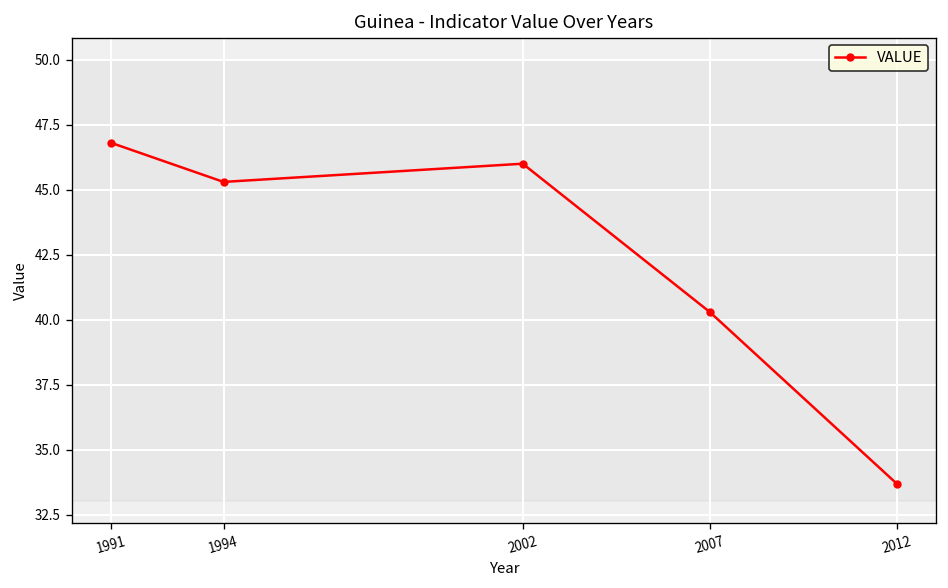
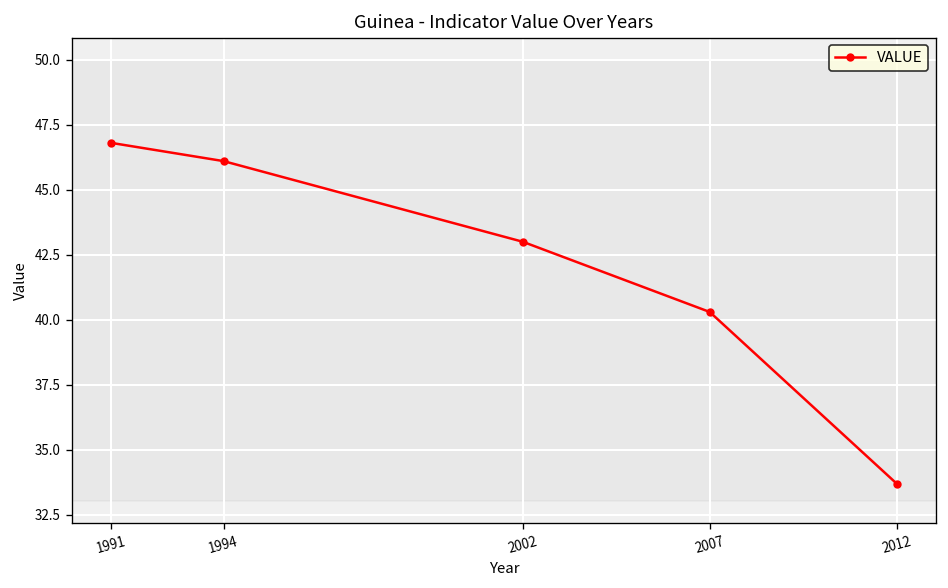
  {
    "1991": 46.8,
-   "1994": 45.3,
-   "2002": 46,
+   "1994": 46.1,
+   "2002": 43,
    "2007": 40.3,
    "2012": 33.7
  }
